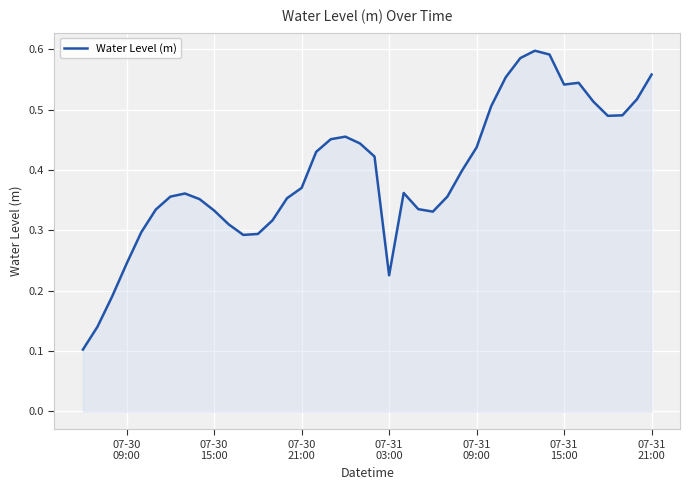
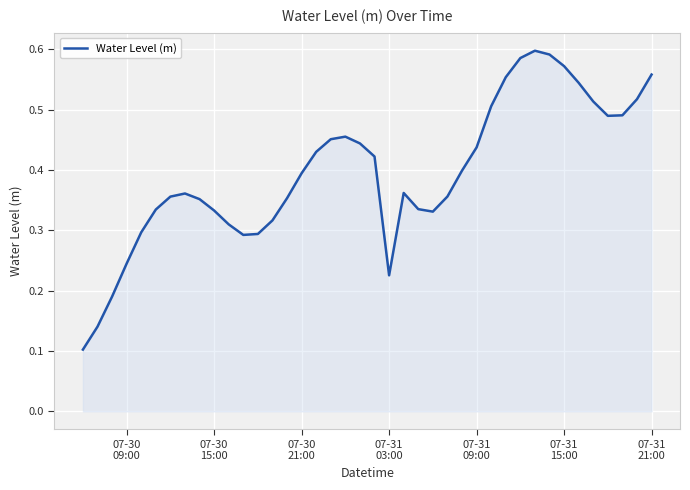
  {
    "07-30 09:00": 0.25,
    "07-30 15:00": 0.33,
-   "07-30 21:00": 0.37,
+   "07-30 21:00": 0.39,
    "07-31 03:00": 0.23,
    "07-31 09:00": 0.44,
-   "07-31 15:00": 0.54,
+   "07-31 15:00": 0.57,
    "07-31 21:00": 0.56
  }
